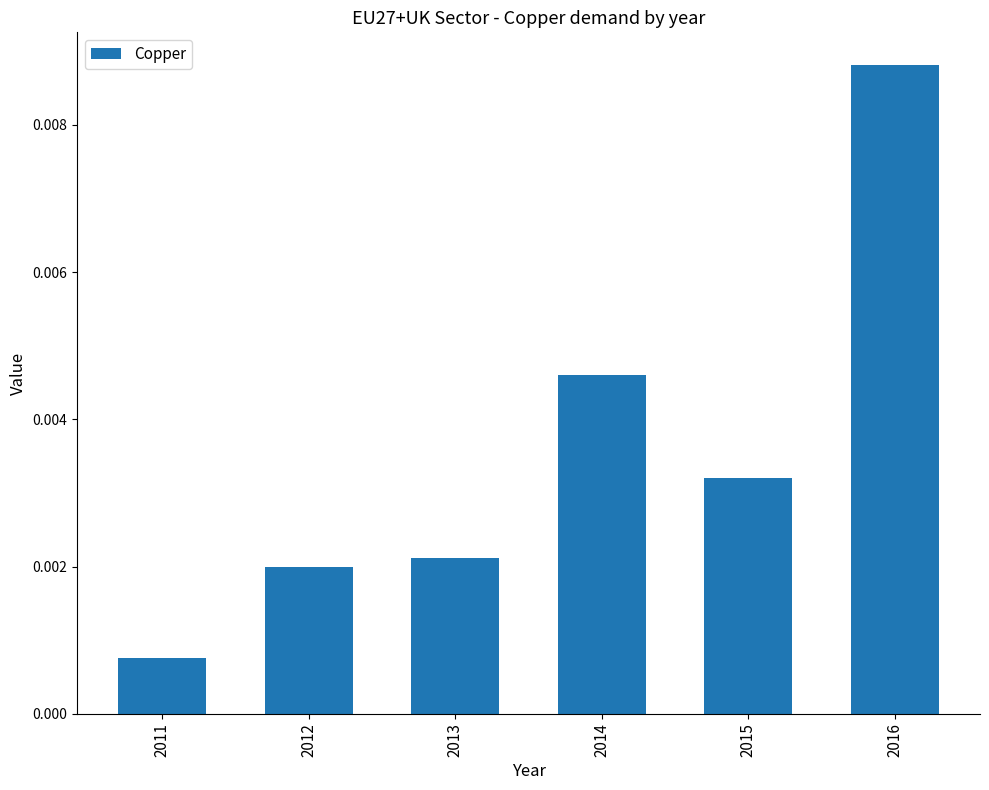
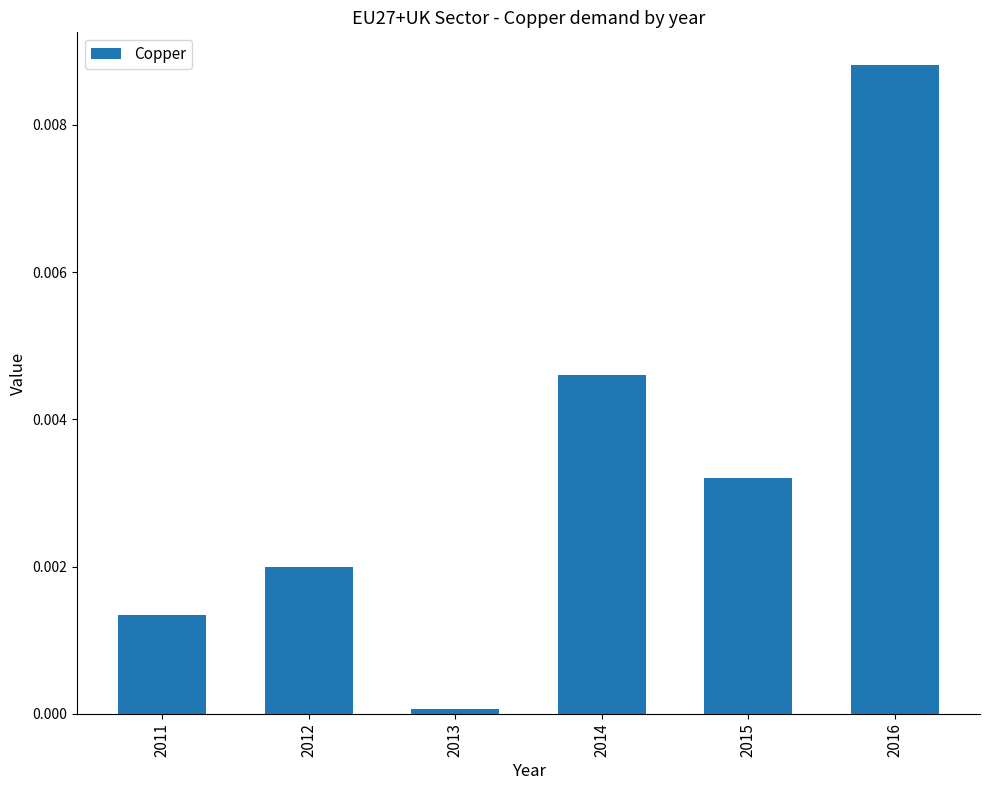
  {
-   "2011": 0.0008,
+   "2011": 0.0013,
    "2012": 0.0020,
-   "2013": 0.0021,
+   "2013": 0.0001,
    "2014": 0.0046,
    "2015": 0.0032,
    "2016": 0.0088
  }
